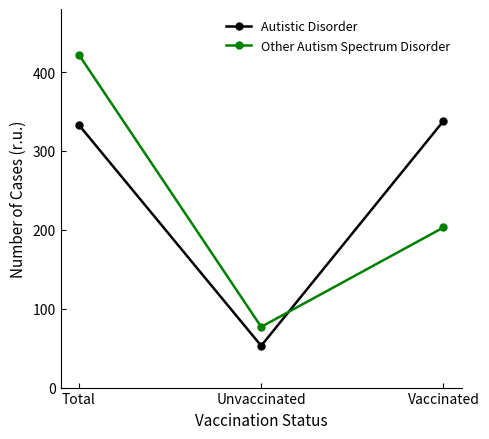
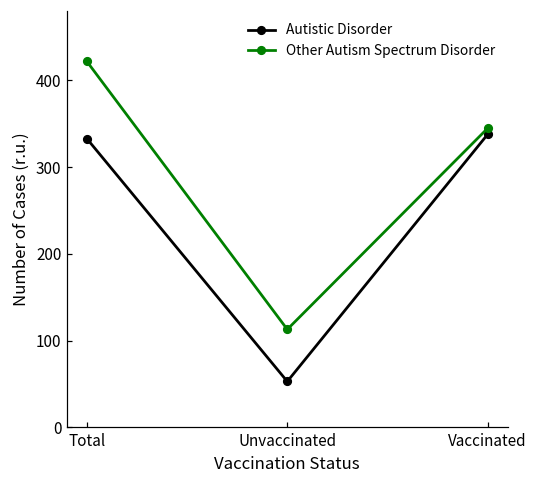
  {
    "Autistic Disorder": {
      "Total": 330,
      "Unvaccinated": 50,
      "Vaccinated": 340
    },
    "Other Autism Spectrum Disorder": {
      "Total": 420,
-     "Unvaccinated": 80,
-     "Vaccinated": 200
+     "Unvaccinated": 110,
+     "Vaccinated": 350
    }
  }
